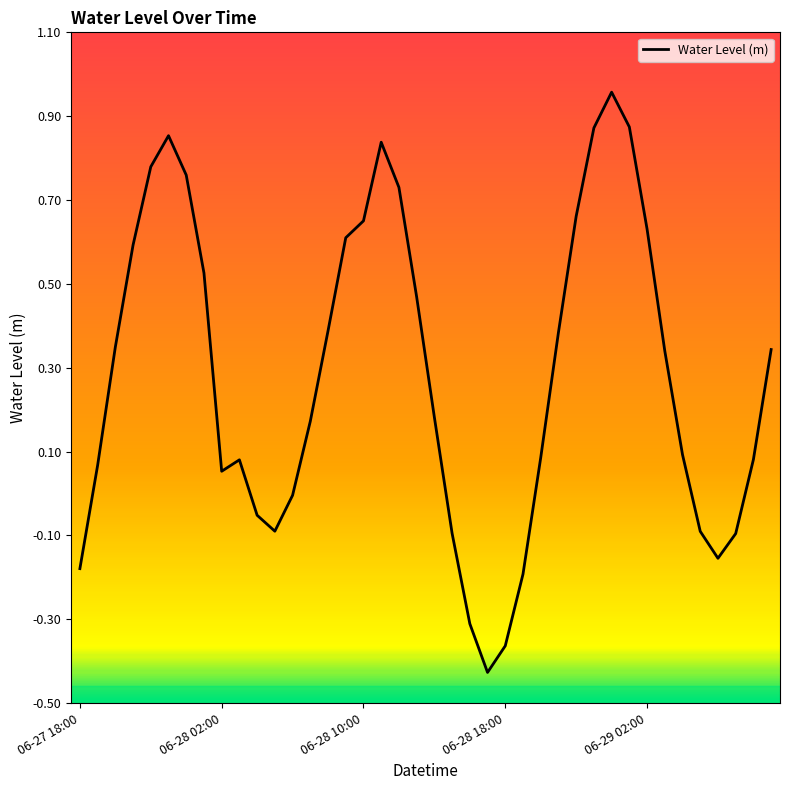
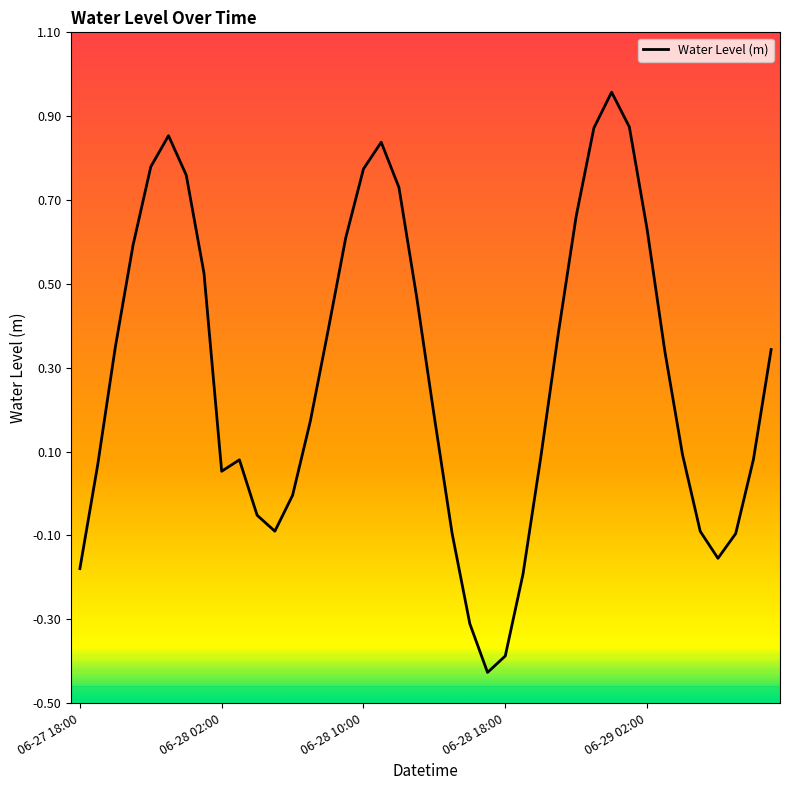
  {
    "06-27 18:00": -0.18,
    "06-28 02:00": 0.05,
-   "06-28 10:00": 0.65,
-   "06-28 18:00": -0.36,
+   "06-28 10:00": 0.77,
+   "06-28 18:00": -0.39,
    "06-29 02:00": 0.63
  }
